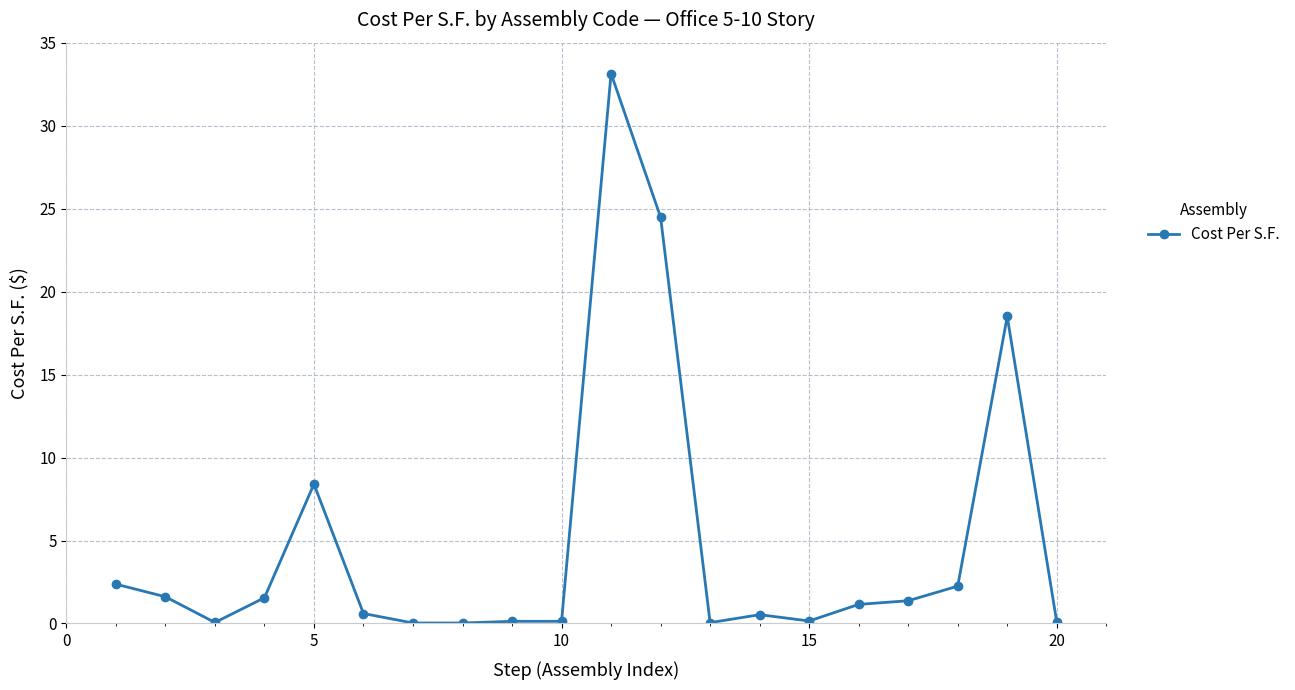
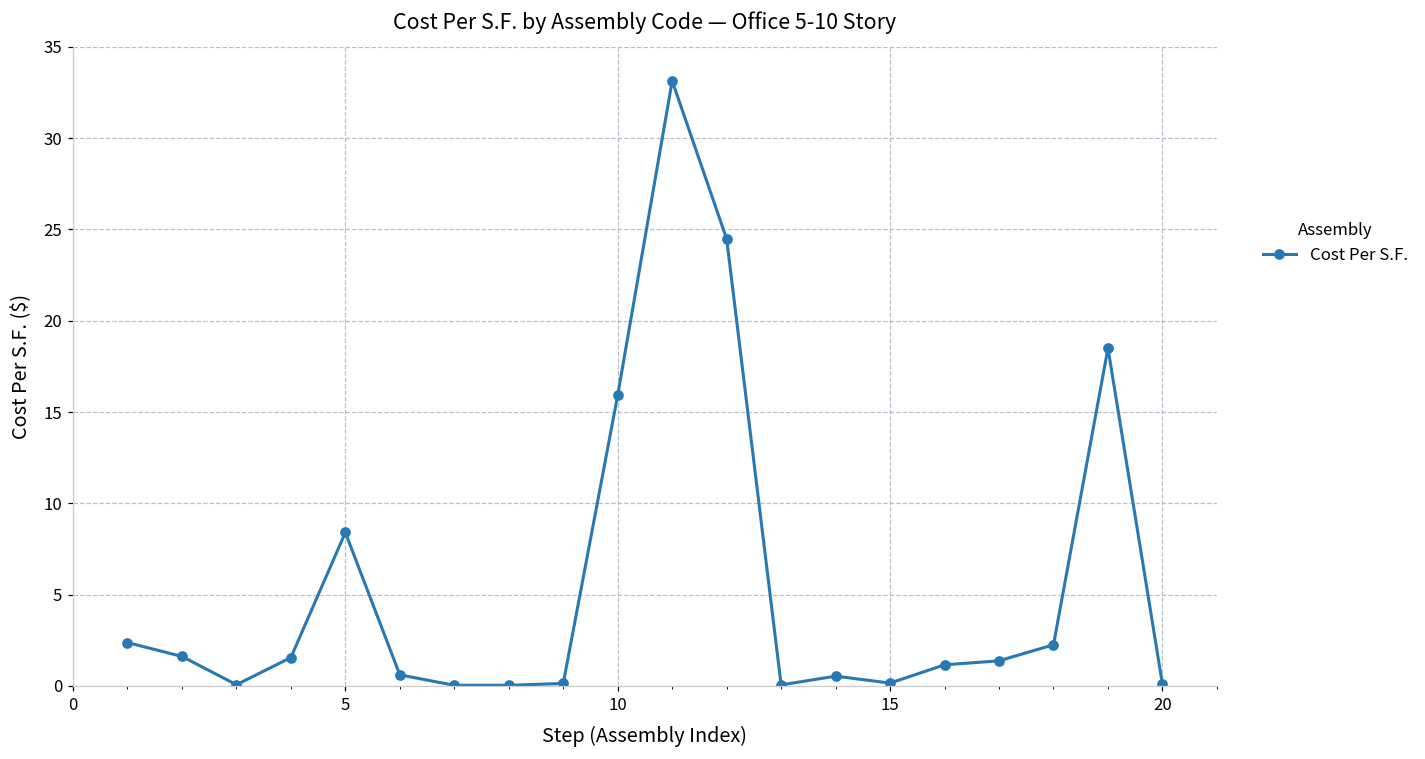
  {
    "5": 8.4,
-   "10": 0.1,
+   "10": 15.9,
    "15": 0.2,
    "20": 0.1
  }
